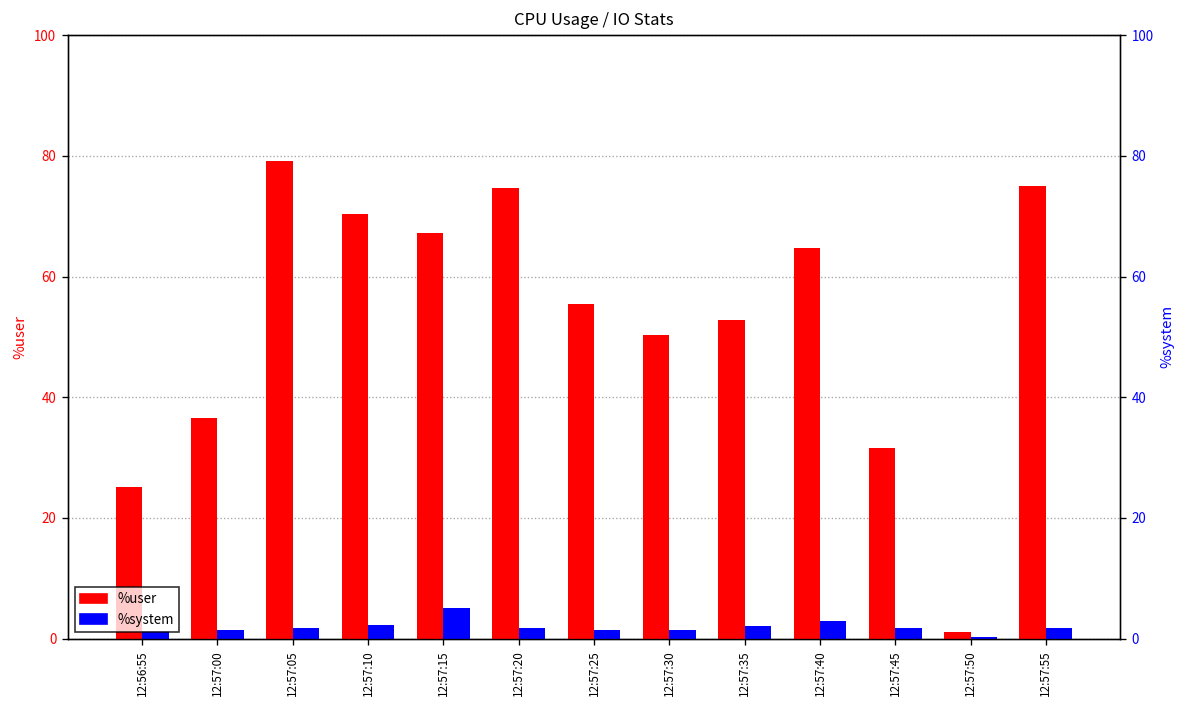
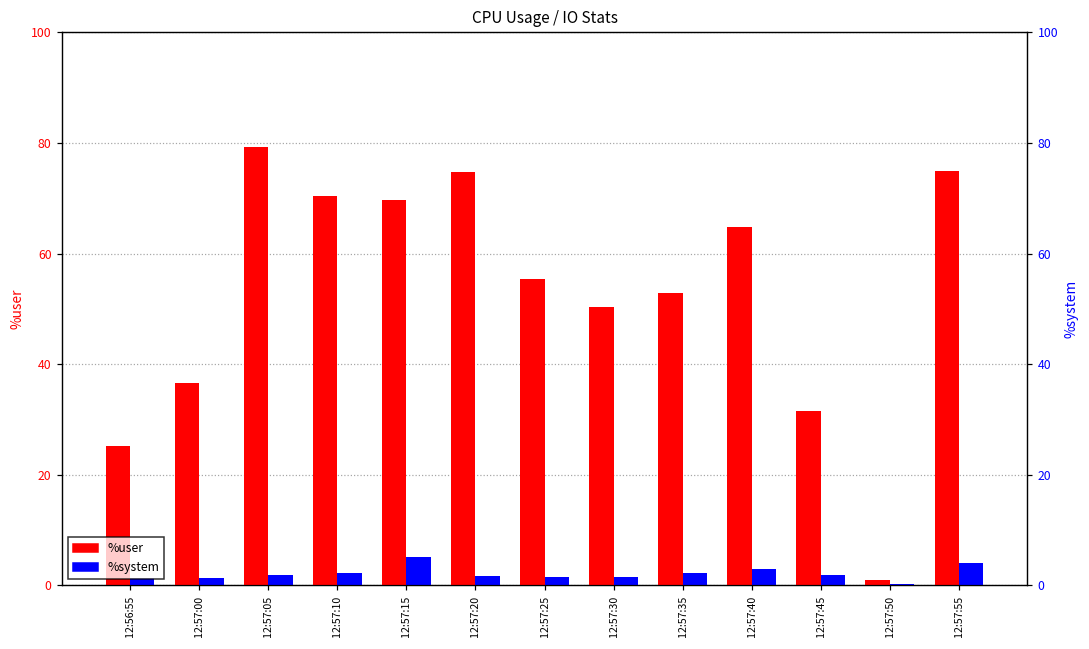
  {
    "%user": {
      "12:56:55": 25,
      "12:57:00": 37,
      "12:57:05": 79,
      "12:57:10": 70,
-     "12:57:15": 67,
+     "12:57:15": 70,
      "12:57:20": 75,
      "12:57:25": 55,
      "12:57:30": 50,
      "12:57:35": 53,
      "12:57:40": 65,
      "12:57:45": 32,
      "12:57:50": 1,
      "12:57:55": 75
    },
    "%system": {
      "12:57:00": 1,
      "12:57:05": 2,
      "12:57:10": 2,
      "12:57:15": 5,
      "12:57:20": 2,
      "12:57:25": 1,
      "12:57:30": 1,
      "12:57:35": 2,
      "12:57:40": 3,
      "12:57:45": 2,
-     "12:57:55": 2
+     "12:57:55": 4
    }
  }
